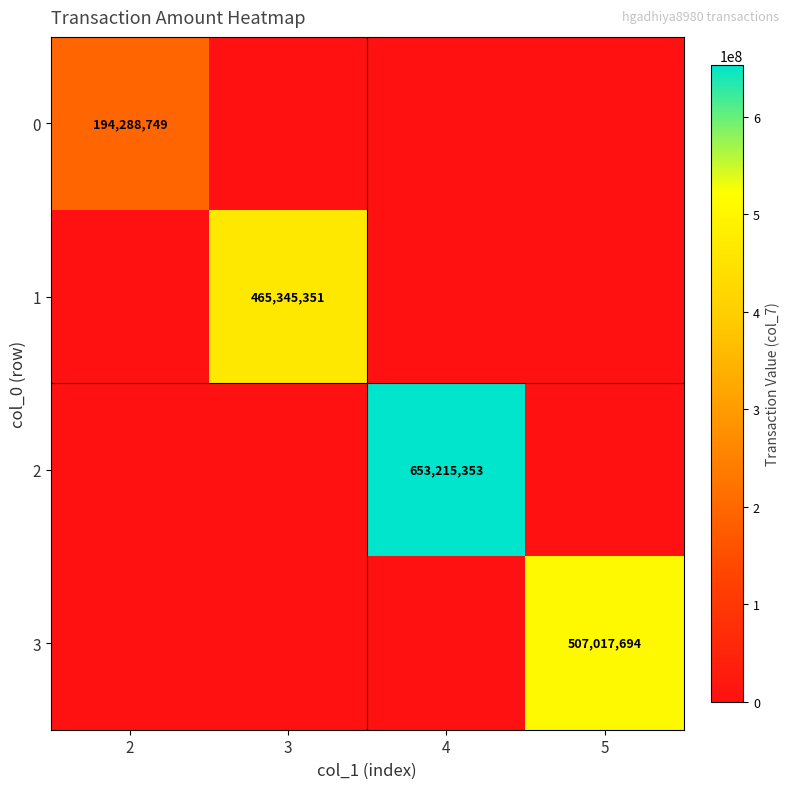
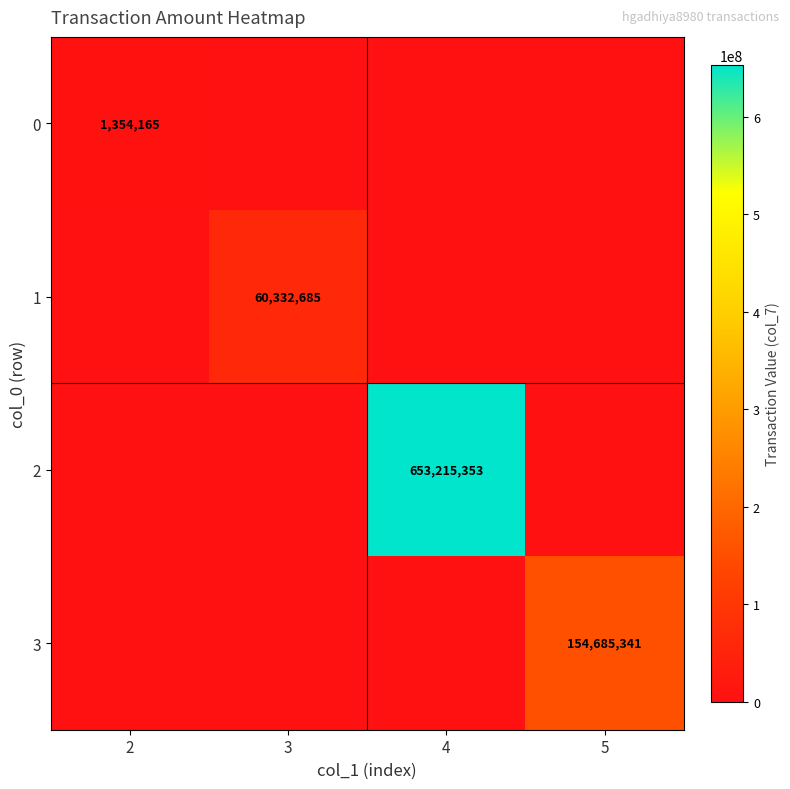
  {
    "0": {
-     "2": "194,288,749"
+     "2": "1,354,165"
    },
    "1": {
-     "3": "465,345,351"
+     "3": "60,332,685"
    },
    "2": {
      "4": "653,215,353"
    },
    "3": {
-     "5": "507,017,694"
+     "5": "154,685,341"
    }
  }
